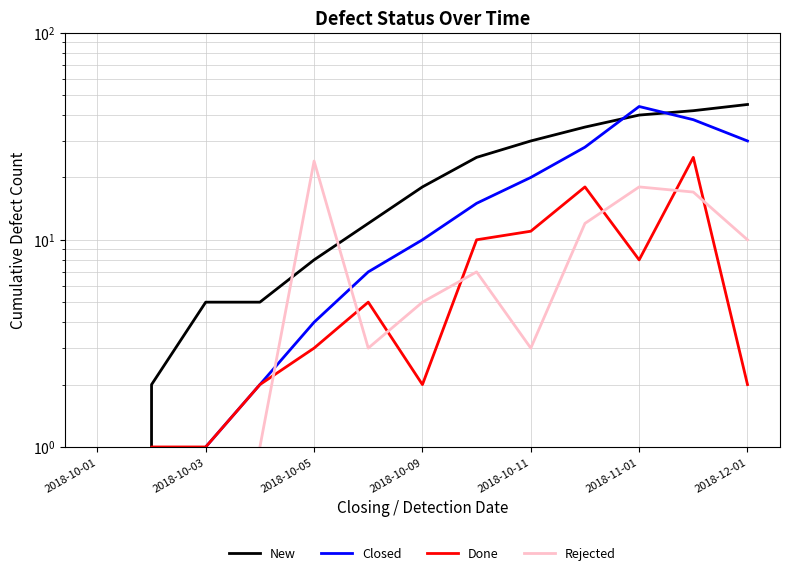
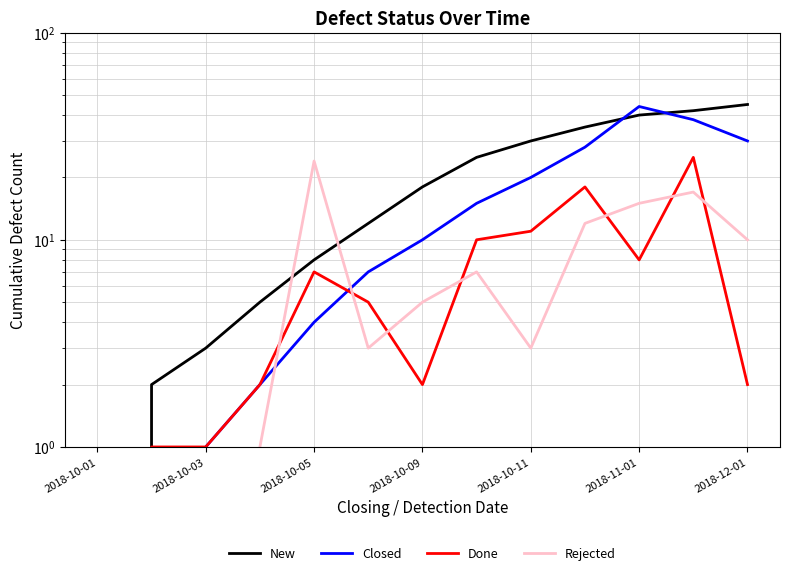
  {
    "New": {
-     "2018-10-03": 5,
+     "2018-10-03": 3,
      "2018-10-05": 8,
      "2018-10-09": 18,
      "2018-10-11": 30,
      "2018-11-01": 40,
      "2018-12-01": 45
    },
    "Closed": {
      "2018-10-05": 4,
      "2018-10-09": 10,
      "2018-10-11": 20,
      "2018-11-01": 44,
      "2018-12-01": 30
    },
    "Done": {
-     "2018-10-05": 3,
+     "2018-10-05": 7,
      "2018-10-09": 2,
      "2018-10-11": 11,
      "2018-11-01": 8,
      "2018-12-01": 2
    },
    "Rejected": {
      "2018-10-05": 24,
      "2018-10-09": 5,
      "2018-10-11": 3,
-     "2018-11-01": 18,
+     "2018-11-01": 15,
      "2018-12-01": 10
    }
  }
